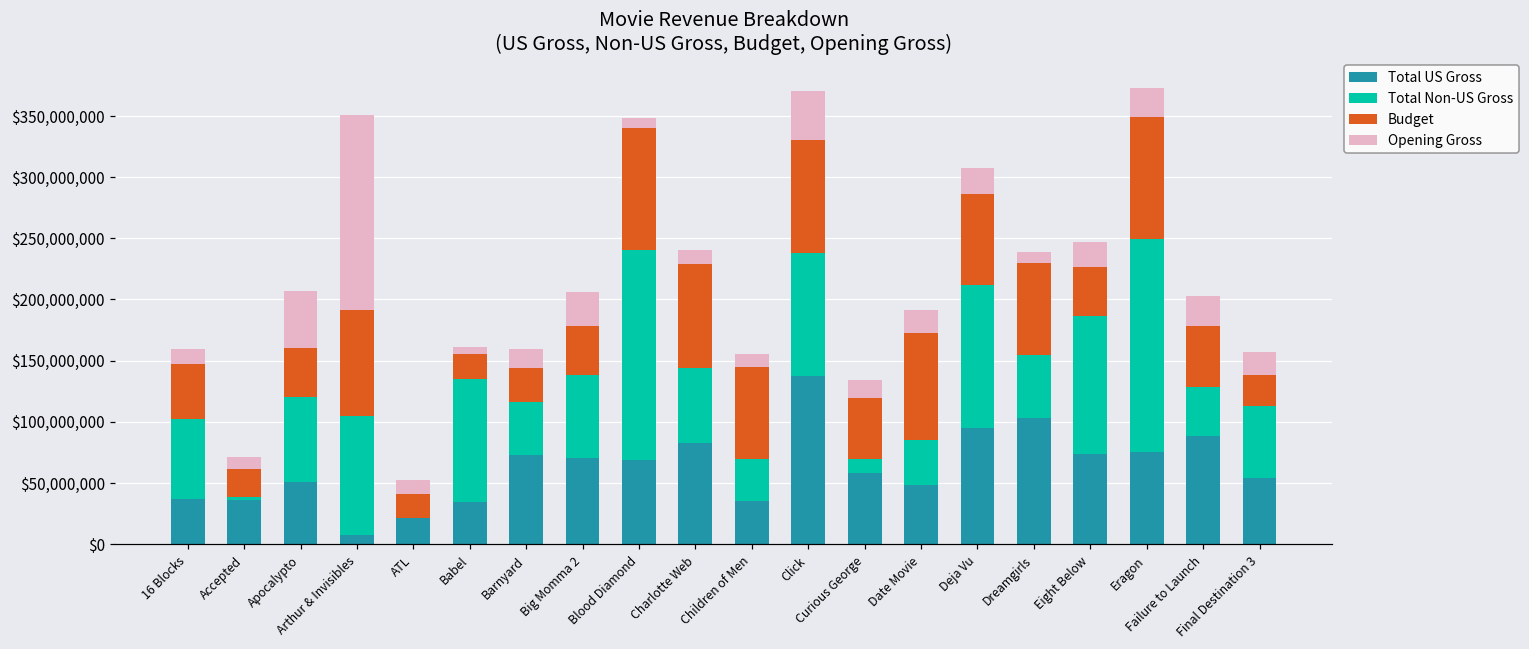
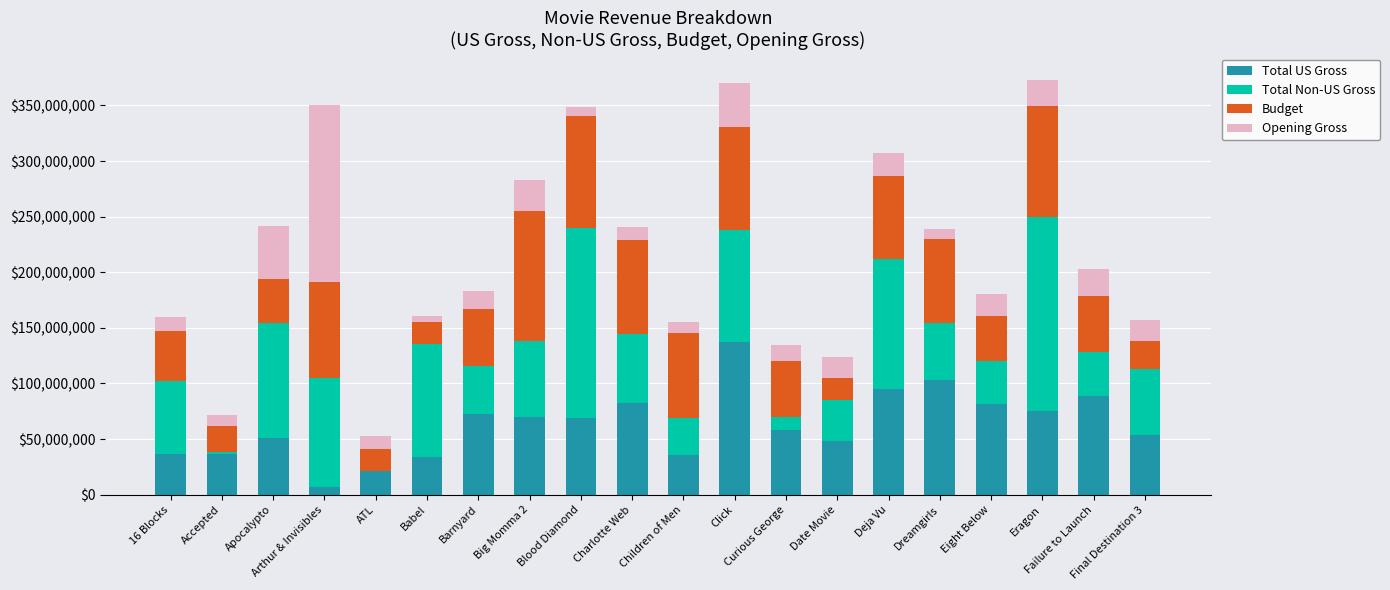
  {
    "Total US Gross": {
      "16 Blocks": "$37,000,000",
      "Accepted": "$36,000,000",
      "Apocalypto": "$51,000,000",
      "Arthur & Invisibles": "$7,000,000",
      "ATL": "$21,000,000",
      "Babel": "$34,000,000",
      "Barnyard": "$73,000,000",
      "Big Momma 2": "$70,000,000",
      "Blood Diamond": "$69,000,000",
      "Charlotte Web": "$83,000,000",
      "Children of Men": "$35,000,000",
      "Click": "$137,000,000",
      "Curious George": "$58,000,000",
      "Date Movie": "$49,000,000",
      "Deja Vu": "$95,000,000",
      "Dreamgirls": "$103,000,000",
-     "Eight Below": "$74,000,000",
+     "Eight Below": "$82,000,000",
      "Eragon": "$75,000,000",
      "Failure to Launch": "$89,000,000",
      "Final Destination 3": "$54,000,000"
    },
    "Total Non-US Gross": {
      "16 Blocks": "$66,000,000",
-     "Apocalypto": "$69,000,000",
+     "Apocalypto": "$103,000,000",
      "Arthur & Invisibles": "$98,000,000",
      "ATL": "$0",
      "Babel": "$101,000,000",
      "Barnyard": "$43,000,000",
      "Big Momma 2": "$68,000,000",
      "Blood Diamond": "$171,000,000",
      "Charlotte Web": "$62,000,000",
      "Children of Men": "$34,000,000",
      "Click": "$100,000,000",
      "Curious George": "$11,000,000",
      "Date Movie": "$36,000,000",
      "Deja Vu": "$117,000,000",
      "Dreamgirls": "$51,000,000",
-     "Eight Below": "$113,000,000",
+     "Eight Below": "$39,000,000",
      "Eragon": "$174,000,000",
      "Failure to Launch": "$40,000,000",
      "Final Destination 3": "$59,000,000"
    },
    "Budget": {
      "16 Blocks": "$45,000,000",
      "Accepted": "$23,000,000",
      "Apocalypto": "$40,000,000",
      "Arthur & Invisibles": "$86,000,000",
      "ATL": "$20,000,000",
      "Babel": "$20,000,000",
-     "Barnyard": "$28,000,000",
-     "Big Momma 2": "$40,000,000",
+     "Barnyard": "$51,000,000",
+     "Big Momma 2": "$117,000,000",
      "Blood Diamond": "$100,000,000",
      "Charlotte Web": "$85,000,000",
      "Children of Men": "$76,000,000",
      "Click": "$93,000,000",
      "Curious George": "$50,000,000",
-     "Date Movie": "$88,000,000",
+     "Date Movie": "$20,000,000",
      "Deja Vu": "$75,000,000",
      "Dreamgirls": "$75,000,000",
      "Eight Below": "$40,000,000",
      "Eragon": "$100,000,000",
      "Failure to Launch": "$50,000,000",
      "Final Destination 3": "$25,000,000"
    },
    "Opening Gross": {
      "16 Blocks": "$12,000,000",
      "Accepted": "$10,000,000",
      "Apocalypto": "$47,000,000",
      "Arthur & Invisibles": "$159,000,000",
      "ATL": "$12,000,000",
      "Babel": "$6,000,000",
      "Barnyard": "$16,000,000",
      "Big Momma 2": "$28,000,000",
      "Blood Diamond": "$9,000,000",
      "Charlotte Web": "$11,000,000",
      "Children of Men": "$10,000,000",
      "Click": "$40,000,000",
      "Curious George": "$15,000,000",
      "Date Movie": "$19,000,000",
      "Deja Vu": "$21,000,000",
      "Dreamgirls": "$9,000,000",
      "Eight Below": "$20,000,000",
      "Eragon": "$23,000,000",
      "Failure to Launch": "$24,000,000",
      "Final Destination 3": "$19,000,000"
    }
  }
